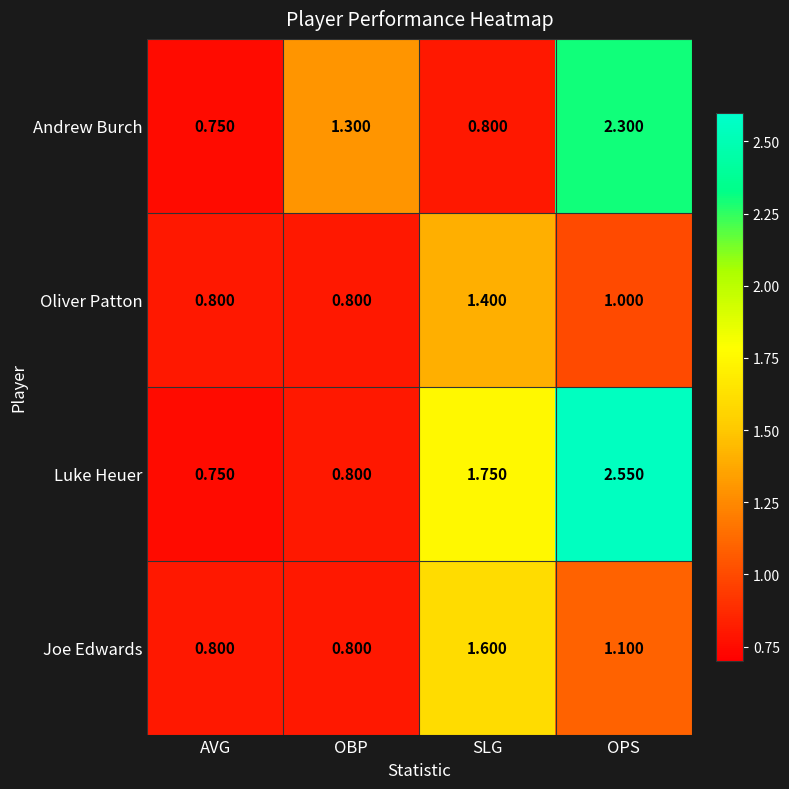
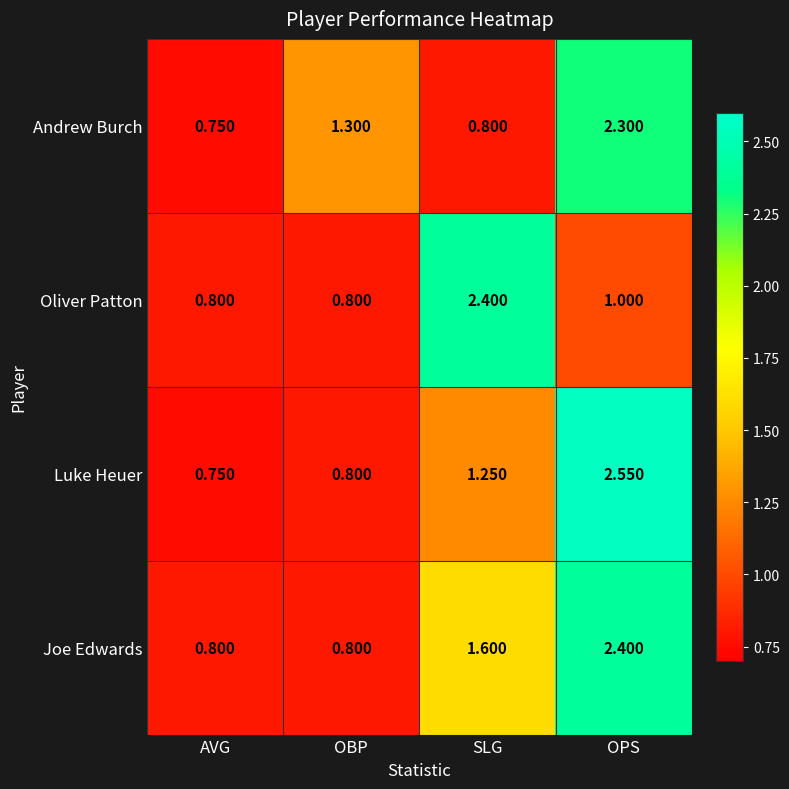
  {
    "Andrew Burch": {
      "AVG": 0.750,
      "OBP": 1.300,
      "SLG": 0.800,
      "OPS": 2.300
    },
    "Oliver Patton": {
      "AVG": 0.800,
      "OBP": 0.800,
-     "SLG": 1.400,
+     "SLG": 2.400,
      "OPS": 1.000
    },
    "Luke Heuer": {
      "AVG": 0.750,
      "OBP": 0.800,
-     "SLG": 1.750,
+     "SLG": 1.250,
      "OPS": 2.550
    },
    "Joe Edwards": {
      "AVG": 0.800,
      "OBP": 0.800,
      "SLG": 1.600,
-     "OPS": 1.100
+     "OPS": 2.400
    }
  }
